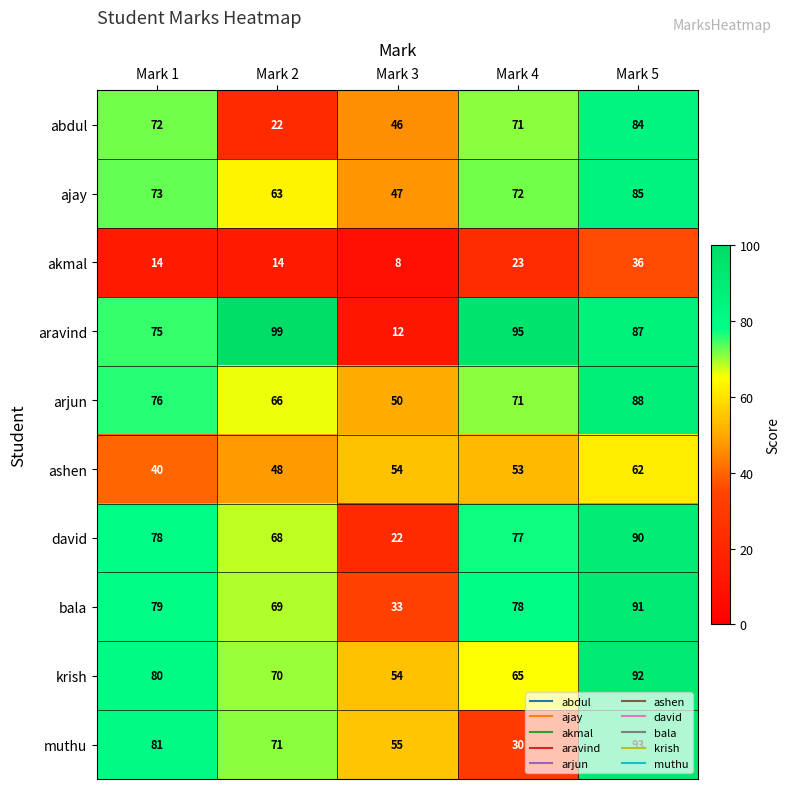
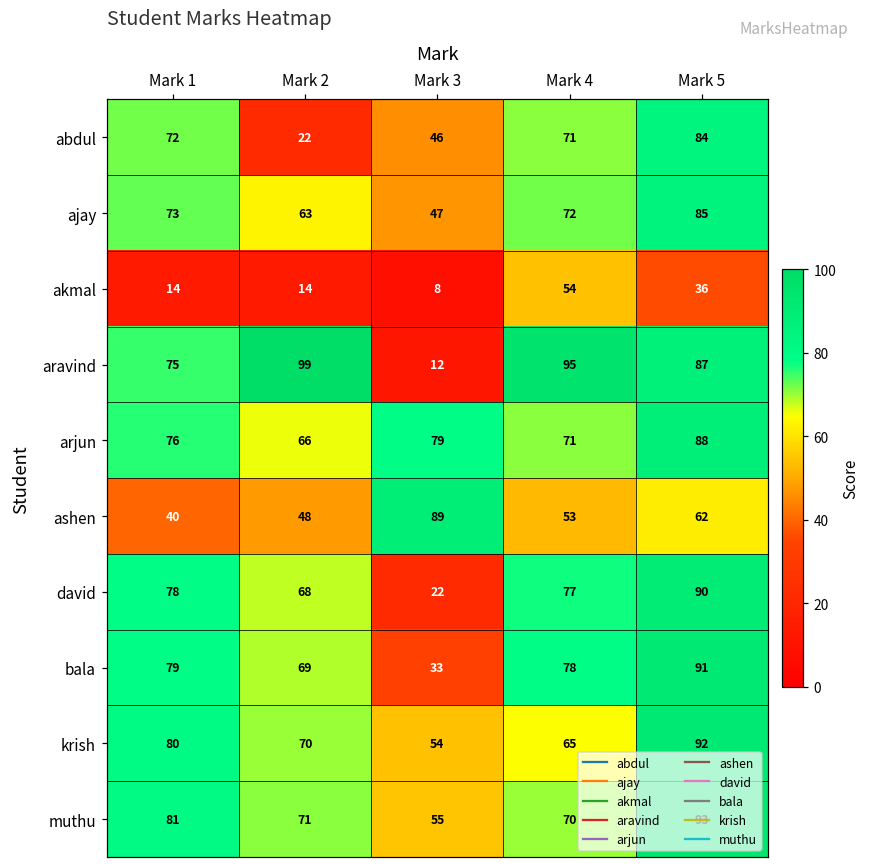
  {
    "abdul": {
      "Mark 1": 72,
      "Mark 2": 22,
      "Mark 3": 46,
      "Mark 4": 71,
      "Mark 5": 84
    },
    "ajay": {
      "Mark 1": 73,
      "Mark 2": 63,
      "Mark 3": 47,
      "Mark 4": 72,
      "Mark 5": 85
    },
    "akmal": {
      "Mark 1": 14,
      "Mark 2": 14,
      "Mark 3": 8,
-     "Mark 4": 23,
+     "Mark 4": 54,
      "Mark 5": 36
    },
    "aravind": {
      "Mark 1": 75,
      "Mark 2": 99,
      "Mark 3": 12,
      "Mark 4": 95,
      "Mark 5": 87
    },
    "arjun": {
      "Mark 1": 76,
      "Mark 2": 66,
-     "Mark 3": 50,
+     "Mark 3": 79,
      "Mark 4": 71,
      "Mark 5": 88
    },
    "ashen": {
      "Mark 1": 40,
      "Mark 2": 48,
-     "Mark 3": 54,
+     "Mark 3": 89,
      "Mark 4": 53,
      "Mark 5": 62
    },
    "david": {
      "Mark 1": 78,
      "Mark 2": 68,
      "Mark 3": 22,
      "Mark 4": 77,
      "Mark 5": 90
    },
    "bala": {
      "Mark 1": 79,
      "Mark 2": 69,
      "Mark 3": 33,
      "Mark 4": 78,
      "Mark 5": 91
    },
    "krish": {
      "Mark 1": 80,
      "Mark 2": 70,
      "Mark 3": 54,
      "Mark 4": 65,
      "Mark 5": 92
    },
    "muthu": {
      "Mark 1": 81,
      "Mark 2": 71,
      "Mark 3": 55,
-     "Mark 4": 30
+     "Mark 4": 70
    }
  }
